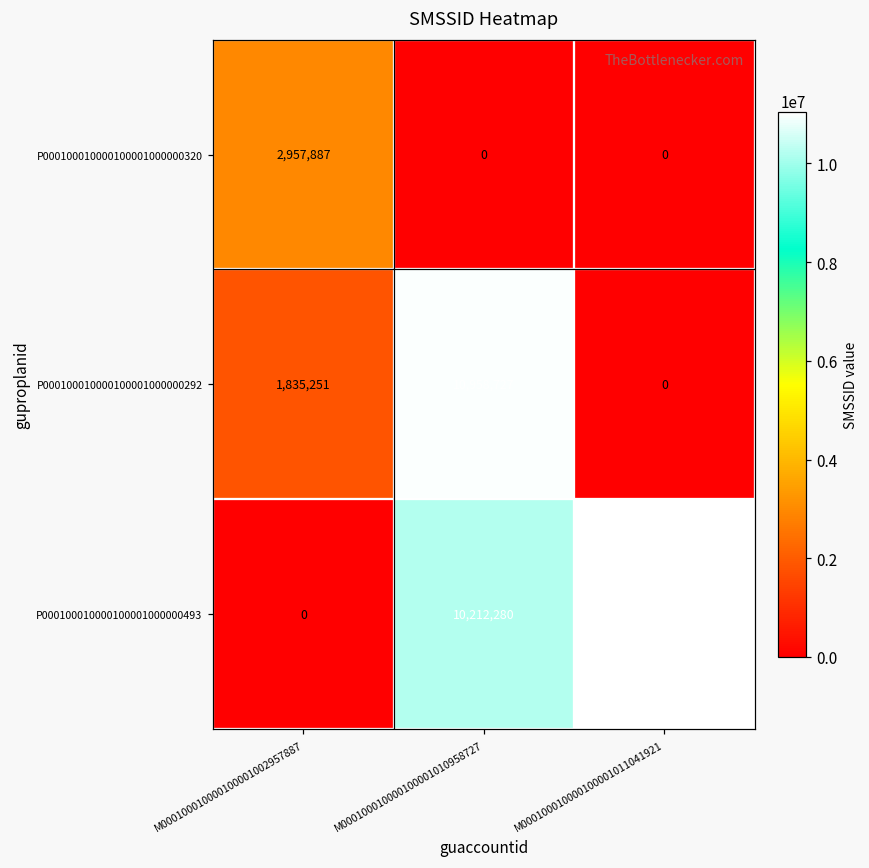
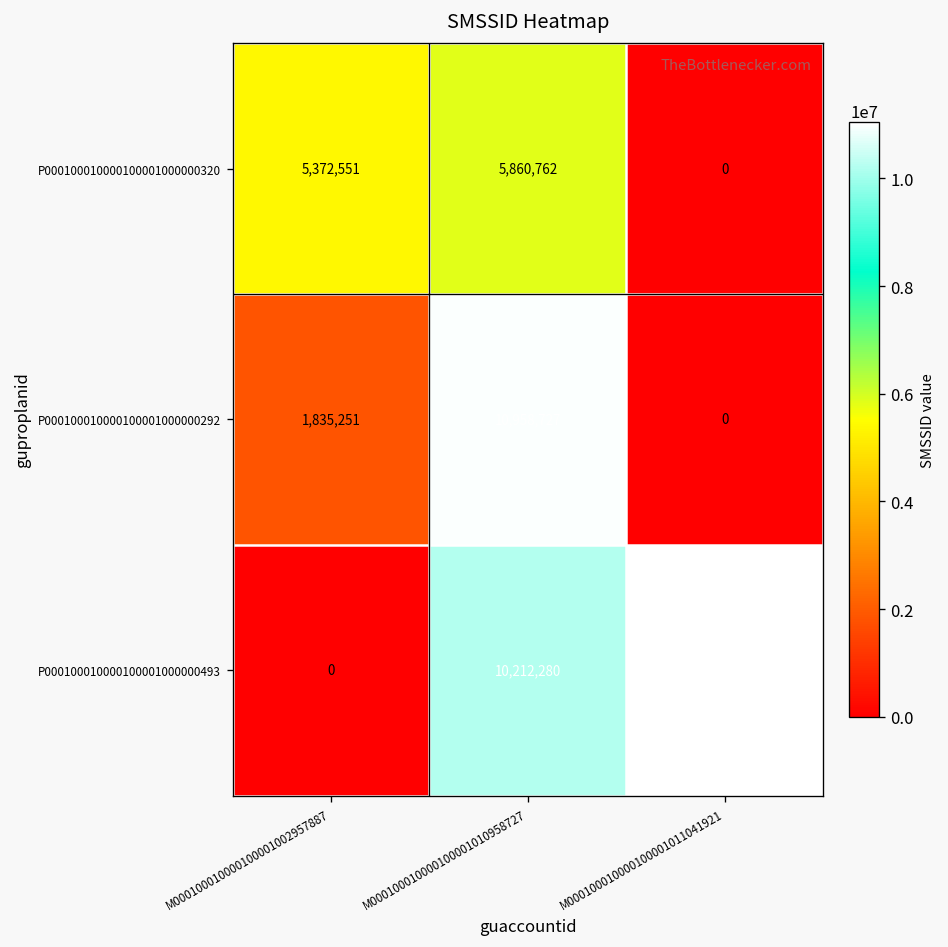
  {
    "P000100010000100001000000320": {
-     "M000100010000100001002957887": "2,957,887",
-     "M000100010000100001010958727": "0"
+     "M000100010000100001002957887": "5,372,551",
+     "M000100010000100001010958727": "5,860,762"
    },
    "P000100010000100001000000292": {
      "M000100010000100001002957887": "1,835,251",
      "M000100010000100001011041921": "0"
    },
    "P000100010000100001000000493": {
      "M000100010000100001002957887": "0",
      "M000100010000100001010958727": "10,212,280"
    }
  }
